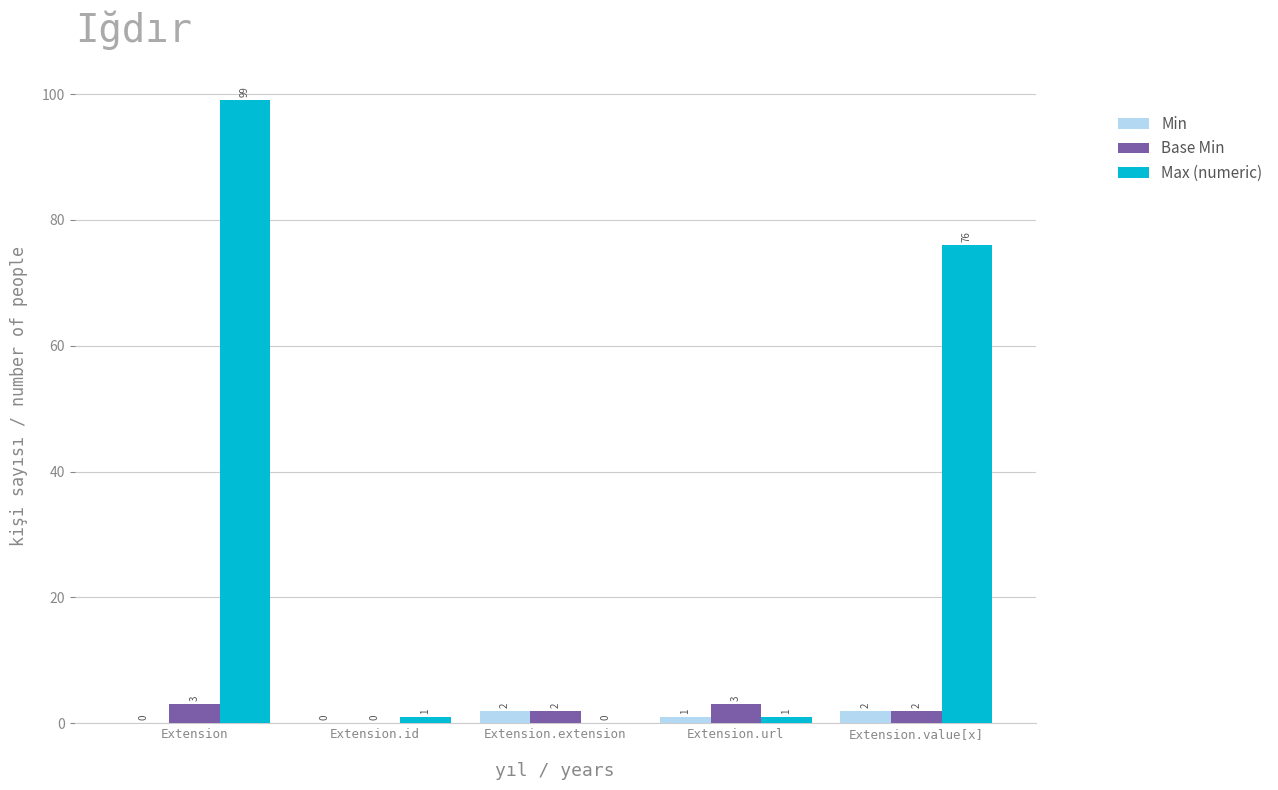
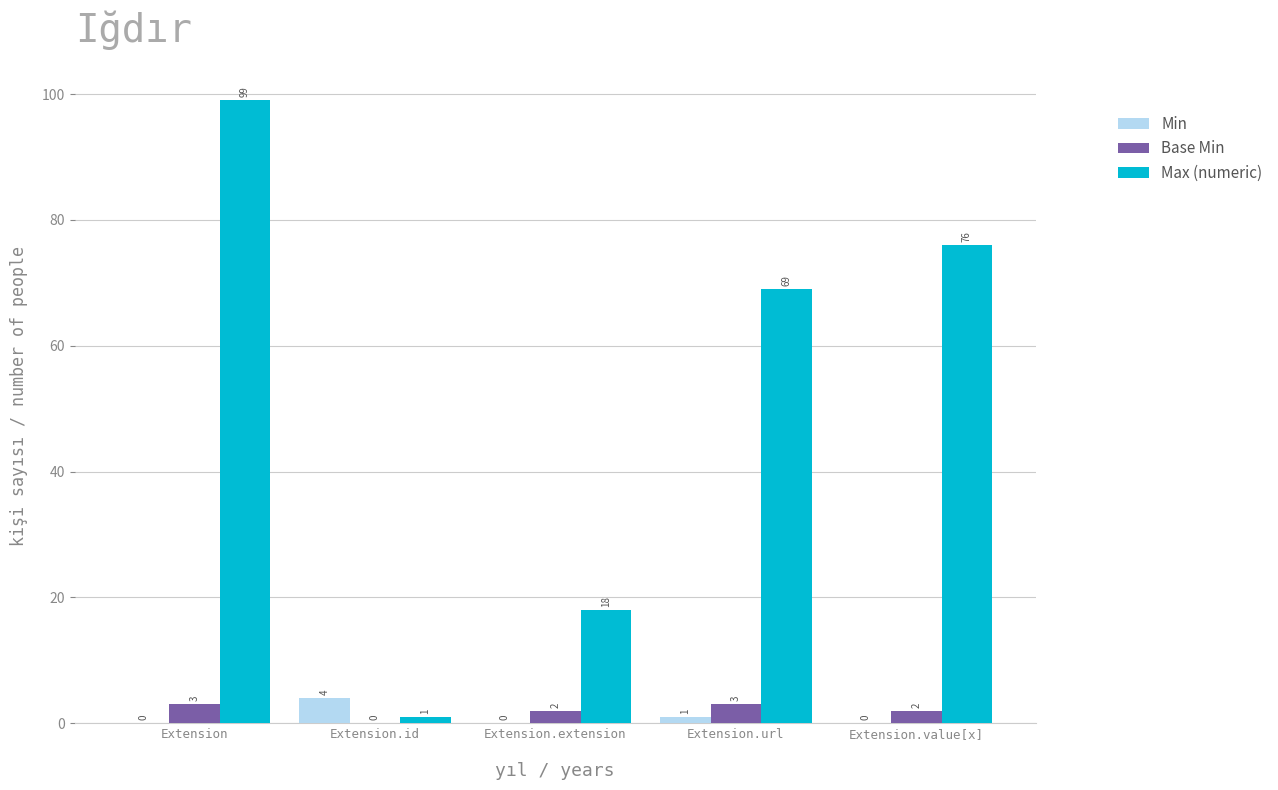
  {
    "Min": {
      "Extension": 0,
-     "Extension.id": 0,
-     "Extension.extension": 2,
+     "Extension.id": 4,
+     "Extension.extension": 0,
      "Extension.url": 1,
-     "Extension.value[x]": 2
+     "Extension.value[x]": 0
    },
    "Base Min": {
      "Extension": 3,
      "Extension.id": 0,
      "Extension.extension": 2,
      "Extension.url": 3,
      "Extension.value[x]": 2
    },
    "Max (numeric)": {
      "Extension": 99,
      "Extension.id": 1,
-     "Extension.extension": 0,
-     "Extension.url": 1,
+     "Extension.extension": 18,
+     "Extension.url": 69,
      "Extension.value[x]": 76
    }
  }
